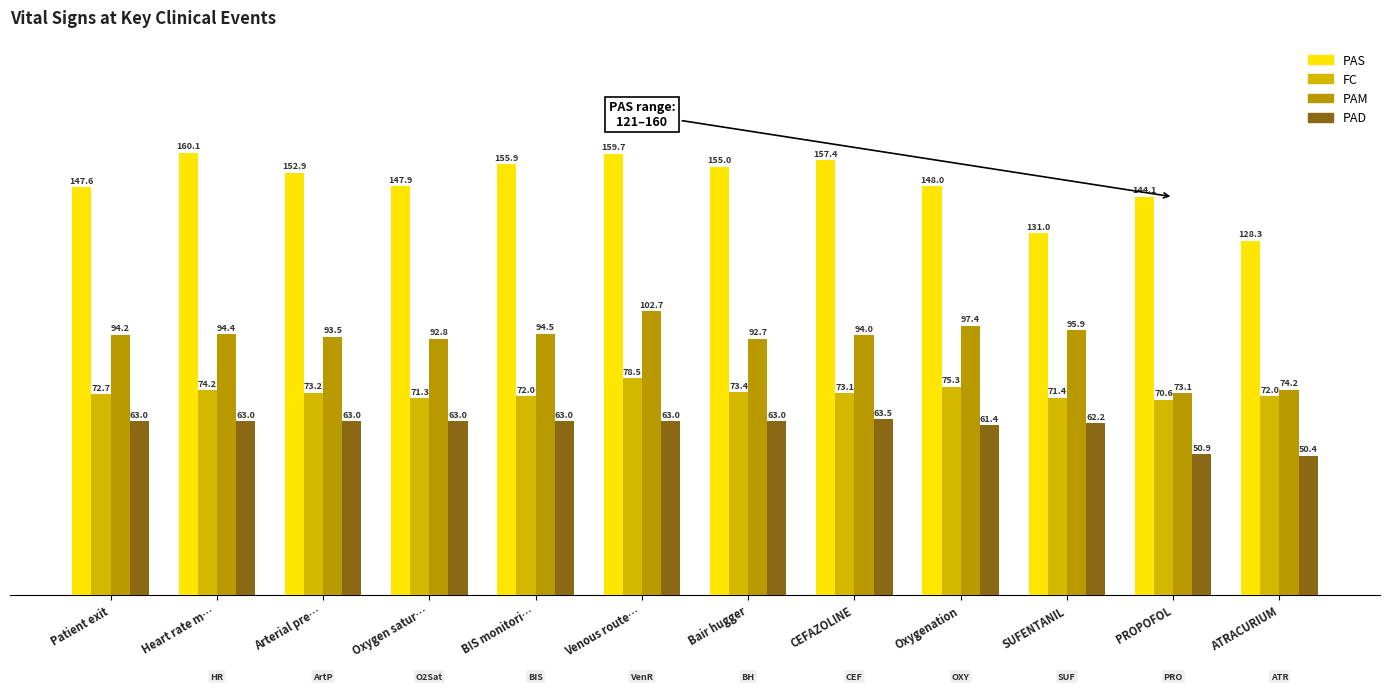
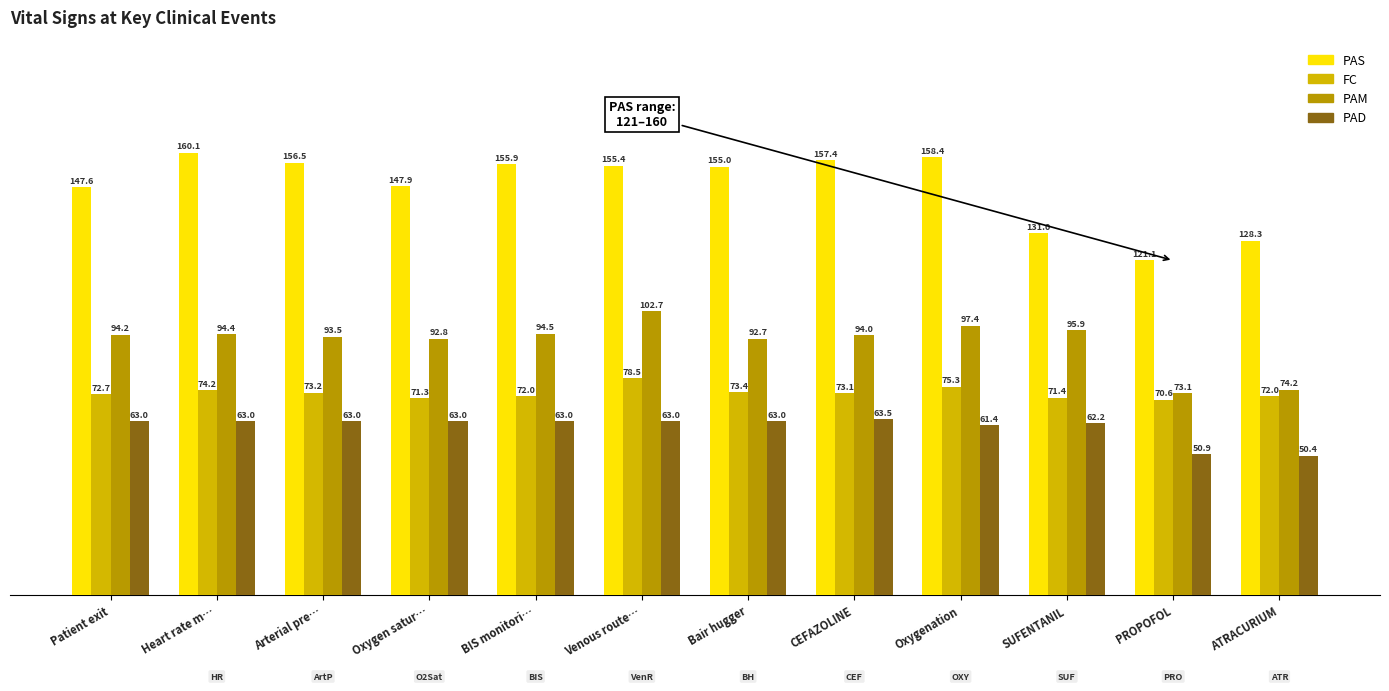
  {
    "PAS": {
      "Patient exit": 147.6,
      "Heart rate m…": 160.1,
-     "Arterial pre…": 152.9,
+     "Arterial pre…": 156.5,
      "Oxygen satur…": 147.9,
      "BIS monitori…": 155.9,
-     "Venous route…": 159.7,
-     "Oxygenation": 148.0,
-     "PROPOFOL": 144.1,
+     "Venous route…": 155.4,
+     "Oxygenation": 158.4,
+     "PROPOFOL": 121.1,
      "ATRACURIUM": 128.3
    },
    "PAD": {
      "Patient exit": 63.0,
      "Heart rate m…": 63.0,
      "Arterial pre…": 63.0,
      "Oxygen satur…": 63.0,
      "BIS monitori…": 63.0,
      "Venous route…": 63.0,
      "Bair hugger": 63.0,
      "CEFAZOLINE": 63.5,
      "Oxygenation": 61.4,
      "SUFENTANIL": 62.2,
      "PROPOFOL": 50.9,
      "ATRACURIUM": 50.4
    }
  }
